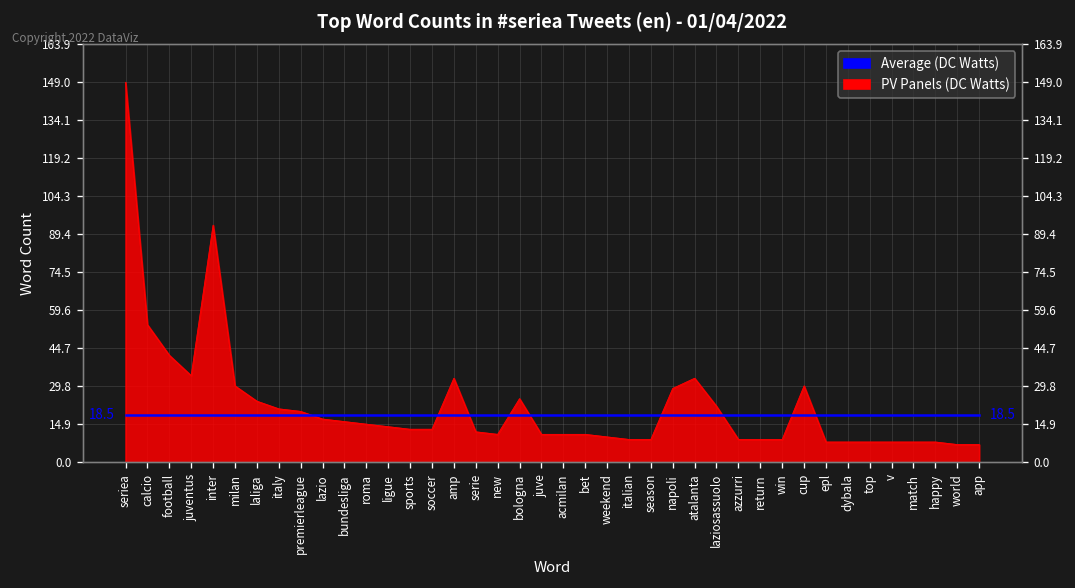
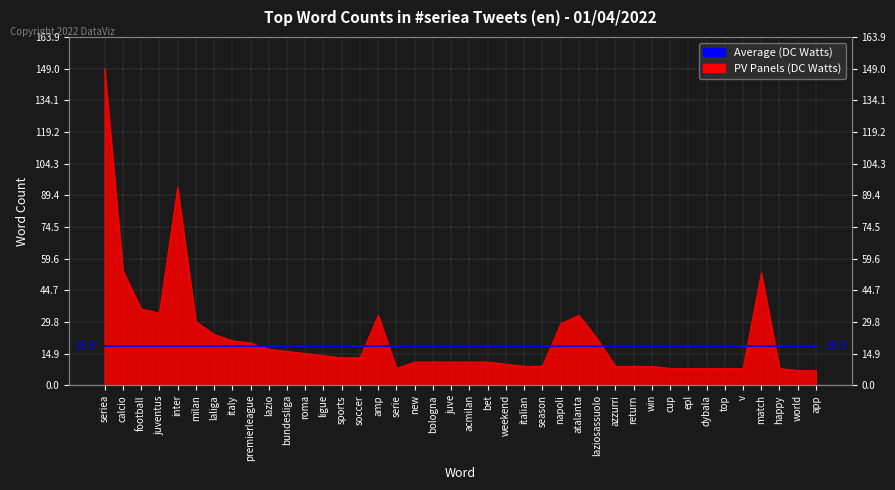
  {
    "PV Panels (DC Watts)": {
      "seriea": 149,
      "calcio": 54,
-     "football": 42,
+     "football": 36,
      "juventus": 34,
      "inter": 93,
      "milan": 30,
      "laliga": 24,
      "italy": 21,
      "premierleague": 20,
      "lazio": 17,
      "bundesliga": 16,
      "roma": 15,
      "ligue": 14,
      "sports": 13,
      "soccer": 13,
      "amp": 33,
-     "serie": 12,
+     "serie": 8,
      "new": 11,
-     "bologna": 25,
+     "bologna": 11,
      "juve": 11,
      "acmilan": 11,
      "bet": 11,
      "weekend": 10,
      "italian": 9,
      "season": 9,
      "napoli": 29,
      "atalanta": 33,
      "laziosassuolo": 22,
      "azzurri": 9,
      "return": 9,
      "win": 9,
-     "cup": 30,
+     "cup": 8,
      "epl": 8,
      "dybala": 8,
      "top": 8,
      "v": 8,
-     "match": 8,
+     "match": 53,
      "happy": 8,
      "world": 7,
      "app": 7
    },
    "Average (DC Watts)": {
      "seriea": 18.5,
      "app": 18.5
    }
  }
